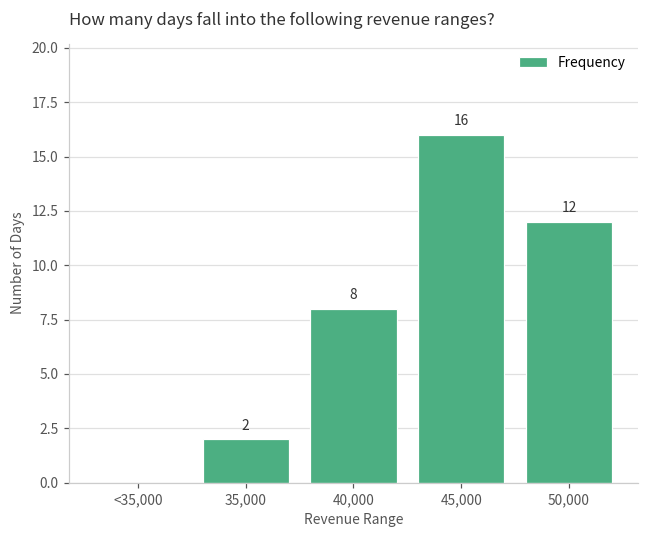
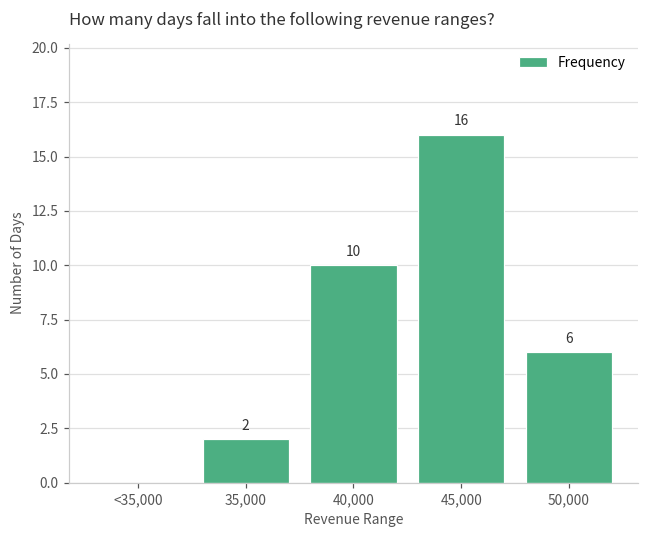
  {
    "35,000": 2,
-   "40,000": 8,
+   "40,000": 10,
    "45,000": 16,
-   "50,000": 12
+   "50,000": 6
  }
